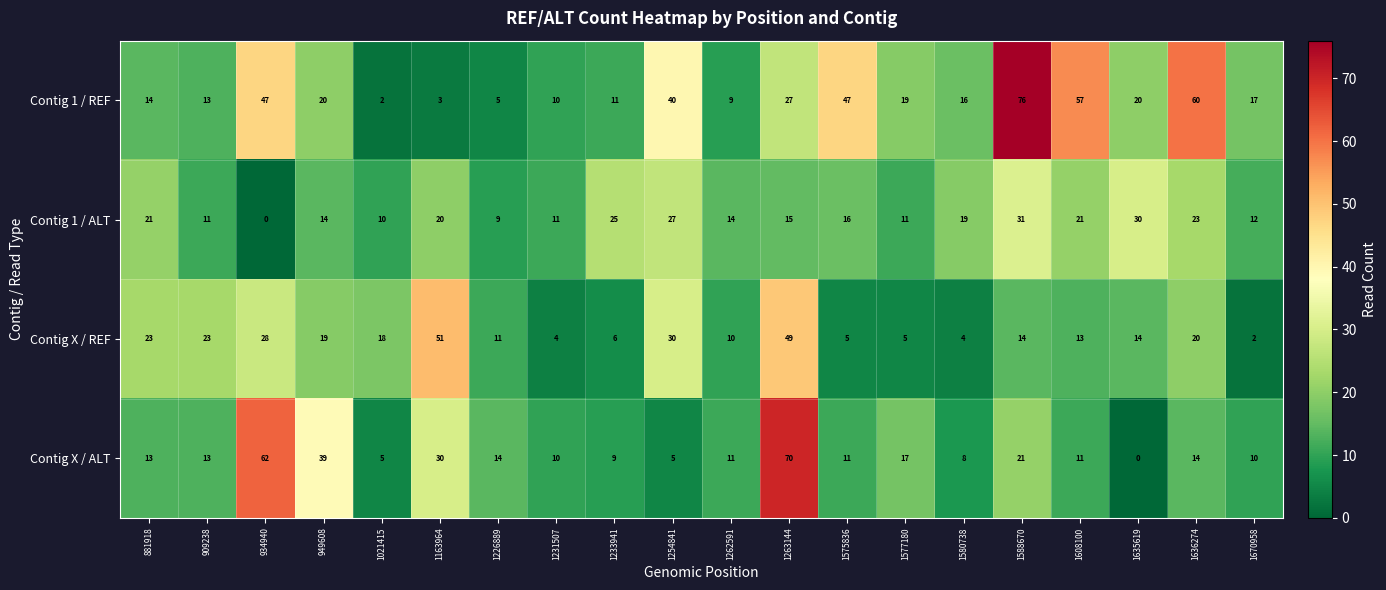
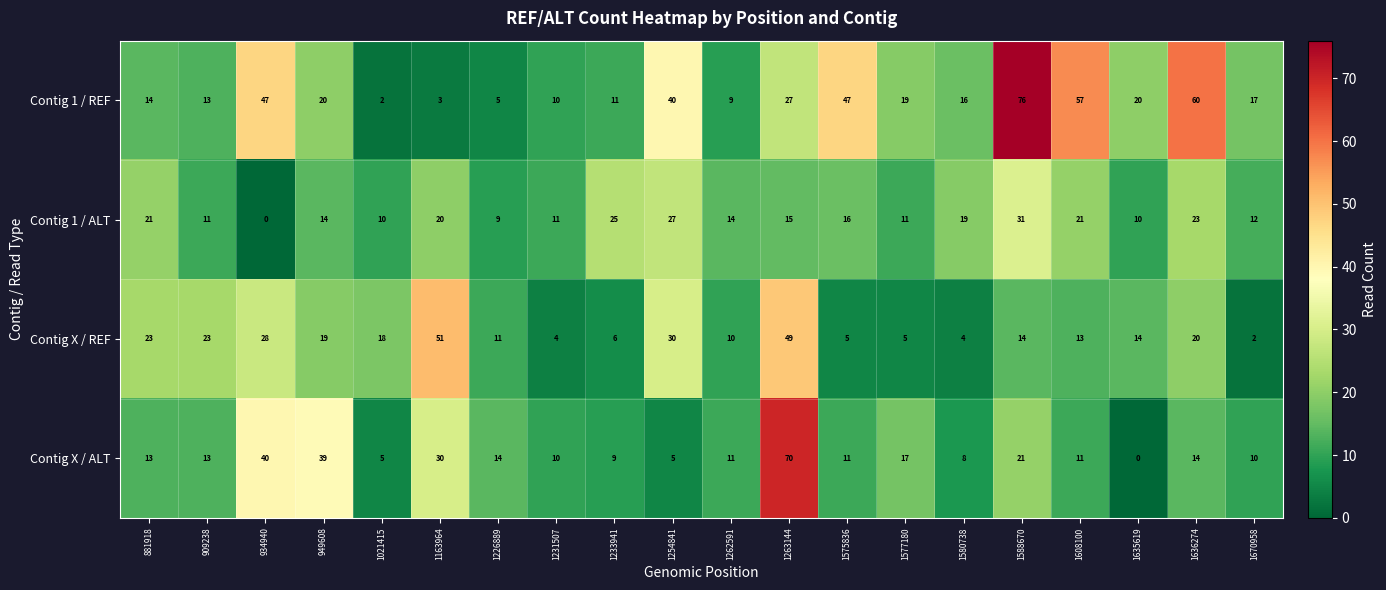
  {
    "Contig 1 / REF": {
      "881918": 14,
      "909238": 13,
      "934940": 47,
      "949608": 20,
      "1021415": 2,
      "1163964": 3,
      "1226889": 5,
      "1231507": 10,
      "1233941": 11,
      "1254841": 40,
      "1262591": 9,
      "1263144": 27,
      "1575836": 47,
      "1577180": 19,
      "1580738": 16,
      "1588670": 76,
      "1608100": 57,
      "1635619": 20,
      "1636274": 60,
      "1670958": 17
    },
    "Contig 1 / ALT": {
      "881918": 21,
      "909238": 11,
      "934940": 0,
      "949608": 14,
      "1021415": 10,
      "1163964": 20,
      "1226889": 9,
      "1231507": 11,
      "1233941": 25,
      "1254841": 27,
      "1262591": 14,
      "1263144": 15,
      "1575836": 16,
      "1577180": 11,
      "1580738": 19,
      "1588670": 31,
      "1608100": 21,
-     "1635619": 30,
+     "1635619": 10,
      "1636274": 23,
      "1670958": 12
    },
    "Contig X / REF": {
      "881918": 23,
      "909238": 23,
      "934940": 28,
      "949608": 19,
      "1021415": 18,
      "1163964": 51,
      "1226889": 11,
      "1231507": 4,
      "1233941": 6,
      "1254841": 30,
      "1262591": 10,
      "1263144": 49,
      "1575836": 5,
      "1577180": 5,
      "1580738": 4,
      "1588670": 14,
      "1608100": 13,
      "1635619": 14,
      "1636274": 20,
      "1670958": 2
    },
    "Contig X / ALT": {
      "881918": 13,
      "909238": 13,
-     "934940": 62,
+     "934940": 40,
      "949608": 39,
      "1021415": 5,
      "1163964": 30,
      "1226889": 14,
      "1231507": 10,
      "1233941": 9,
      "1254841": 5,
      "1262591": 11,
      "1263144": 70,
      "1575836": 11,
      "1577180": 17,
      "1580738": 8,
      "1588670": 21,
      "1608100": 11,
      "1635619": 0,
      "1636274": 14,
      "1670958": 10
    }
  }
